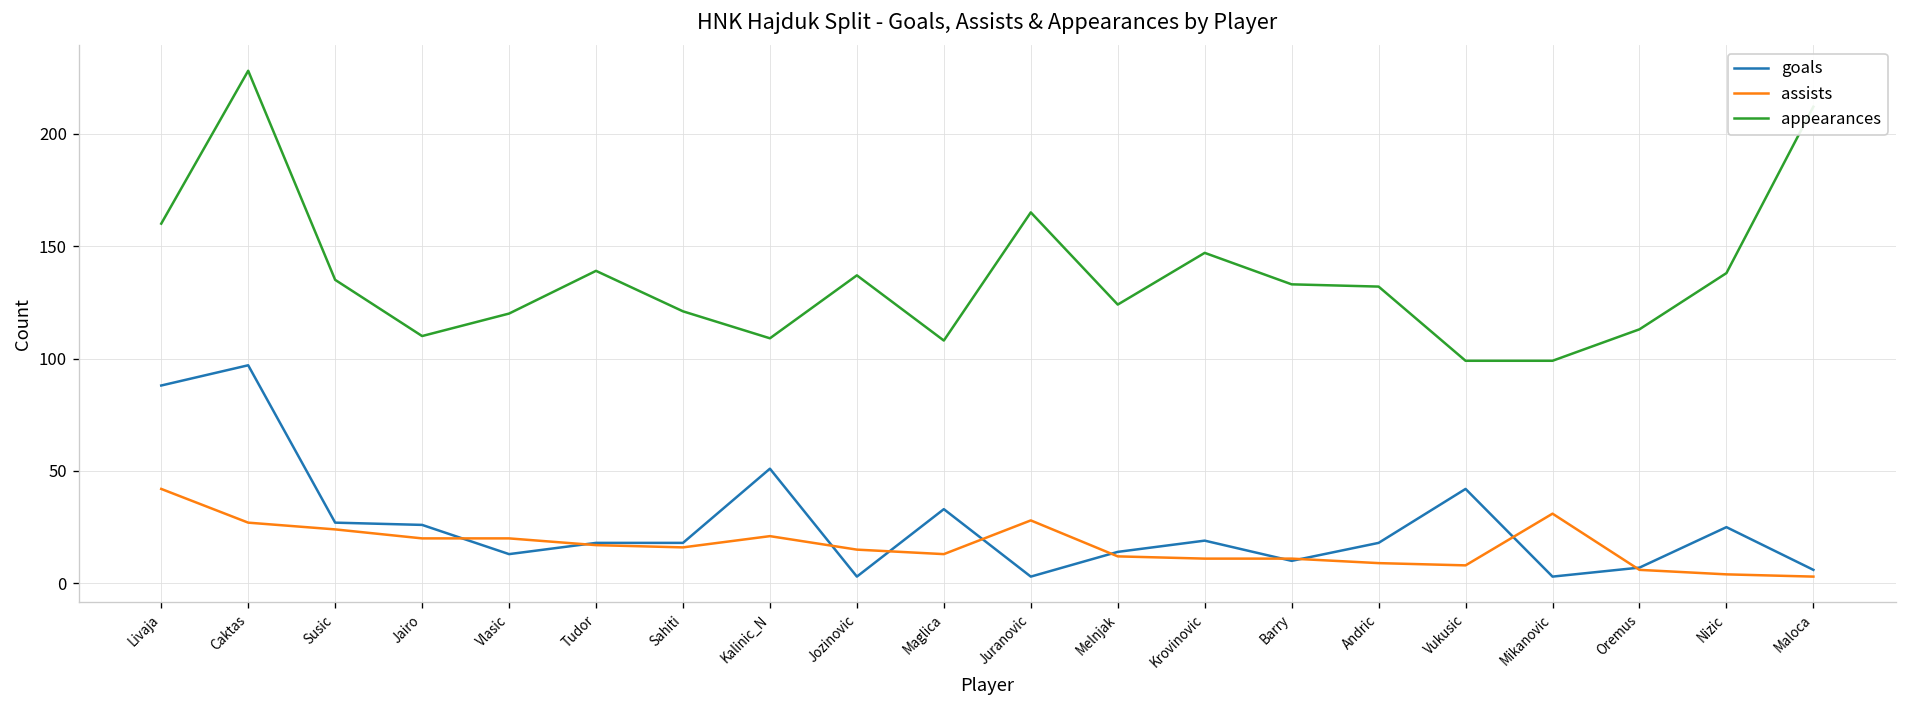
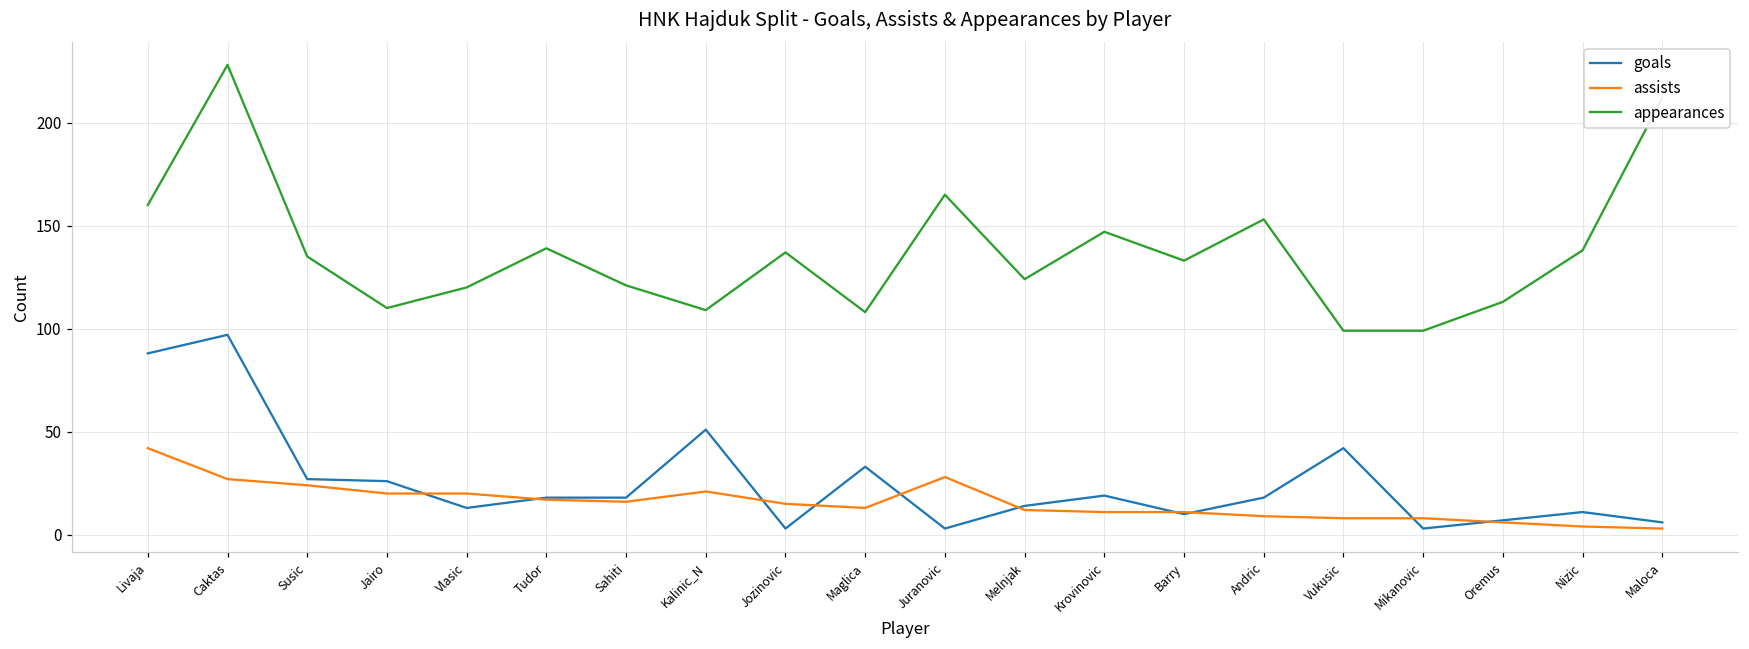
  {
    "goals": {
      "Livaja": 88,
      "Caktas": 97,
      "Susic": 27,
      "Jairo": 26,
      "Vlasic": 13,
      "Sahiti": 18,
      "Kalinic_N": 51,
      "Jozinovic": 3,
      "Maglica": 33,
      "Juranovic": 3,
      "Melnjak": 14,
      "Krovinovic": 19,
      "Andric": 18,
      "Vukusic": 42,
      "Mikanovic": 3,
-     "Nizic": 25,
+     "Nizic": 11,
      "Maloca": 6
    },
    "assists": {
      "Livaja": 42,
      "Caktas": 27,
      "Susic": 24,
      "Jairo": 20,
      "Vlasic": 20,
      "Sahiti": 16,
      "Kalinic_N": 21,
      "Jozinovic": 15,
      "Maglica": 13,
      "Juranovic": 28,
      "Melnjak": 12,
      "Krovinovic": 11,
      "Andric": 9,
      "Vukusic": 8,
-     "Mikanovic": 31,
+     "Mikanovic": 8,
      "Nizic": 4,
      "Maloca": 3
    },
    "appearances": {
      "Livaja": 160,
      "Caktas": 228,
      "Susic": 135,
      "Jairo": 110,
      "Vlasic": 120,
      "Tudor": 139,
      "Sahiti": 121,
      "Kalinic_N": 109,
      "Jozinovic": 137,
      "Maglica": 108,
      "Juranovic": 165,
      "Melnjak": 124,
      "Krovinovic": 147,
      "Barry": 133,
-     "Andric": 132,
+     "Andric": 153,
      "Vukusic": 99,
      "Mikanovic": 99,
      "Oremus": 113,
      "Nizic": 138
    }
  }
